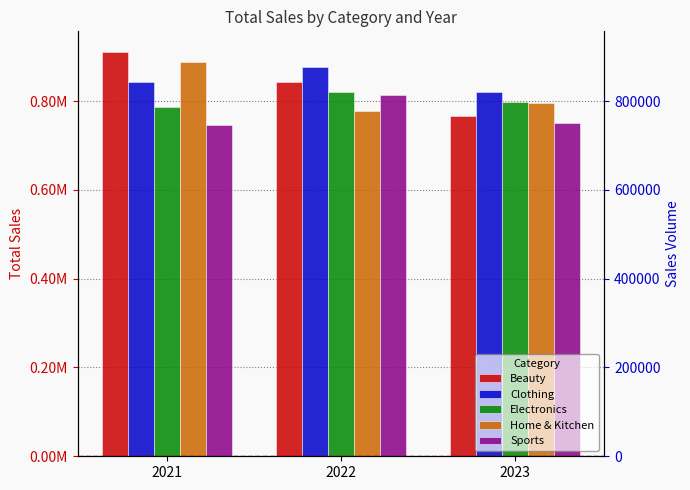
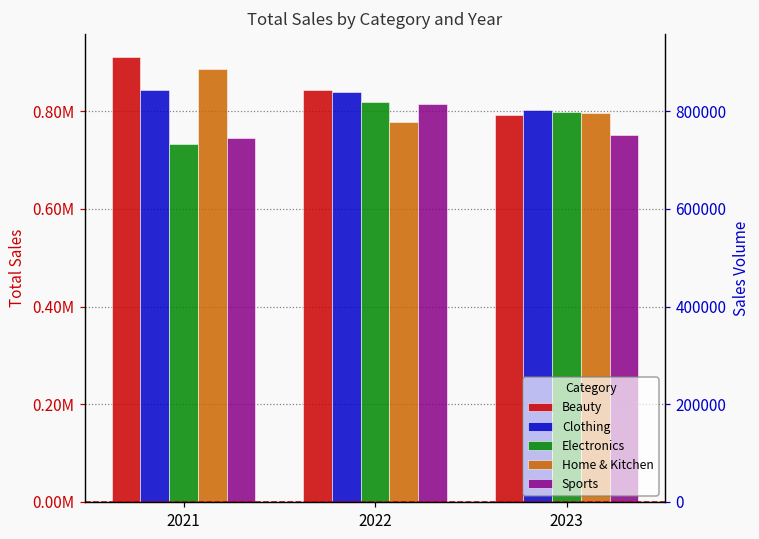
  {
    "Beauty": {
      "2021": 910000,
      "2022": 840000,
-     "2023": 770000
+     "2023": 790000
    },
    "Clothing": {
      "2021": 840000,
-     "2022": 880000,
-     "2023": 820000
+     "2022": 840000,
+     "2023": 800000
    },
    "Electronics": {
-     "2021": 790000,
+     "2021": 730000,
      "2022": 820000,
      "2023": 800000
    },
    "Home & Kitchen": {
      "2021": 890000,
      "2022": 780000,
      "2023": 800000
    },
    "Sports": {
      "2021": 750000,
      "2022": 810000,
      "2023": 750000
    }
  }
